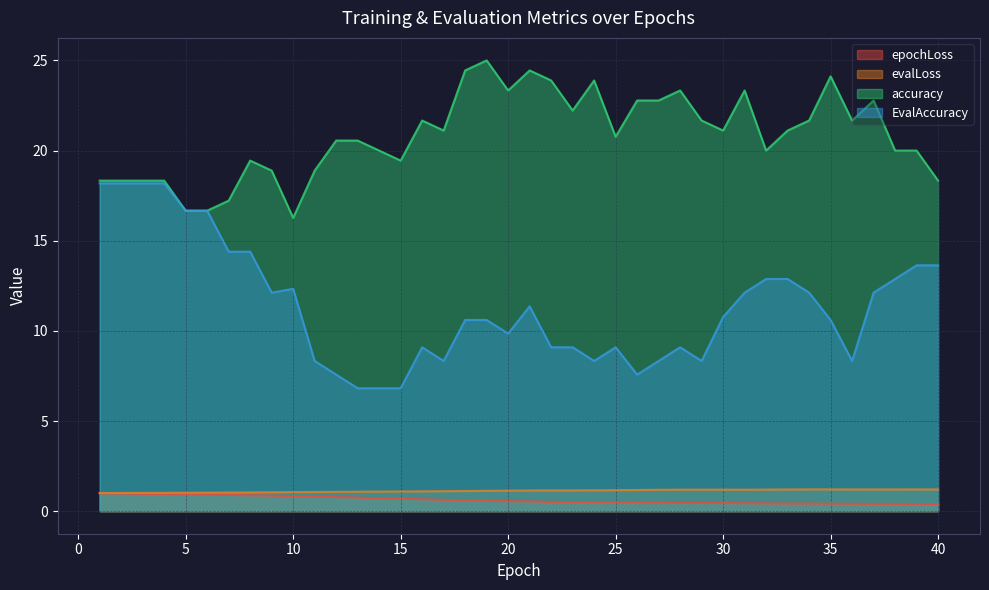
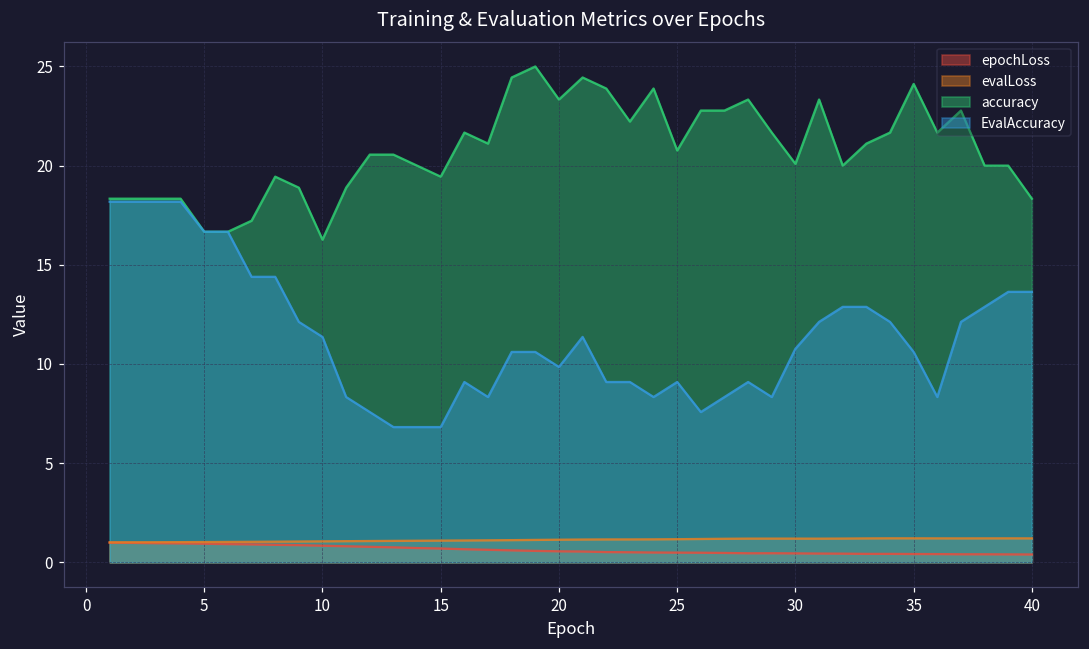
  {
    "accuracy": {
      "10": 16.3,
      "15": 19.4,
      "20": 23.3,
      "25": 20.8,
-     "30": 21.1,
+     "30": 20.1,
      "35": 24.1,
      "40": 18.3
    },
    "EvalAccuracy": {
-     "10": 12.3,
+     "10": 11.4,
      "15": 6.8,
      "20": 9.8,
      "25": 9.1,
      "30": 10.8,
      "35": 10.6,
      "40": 13.6
    }
  }
